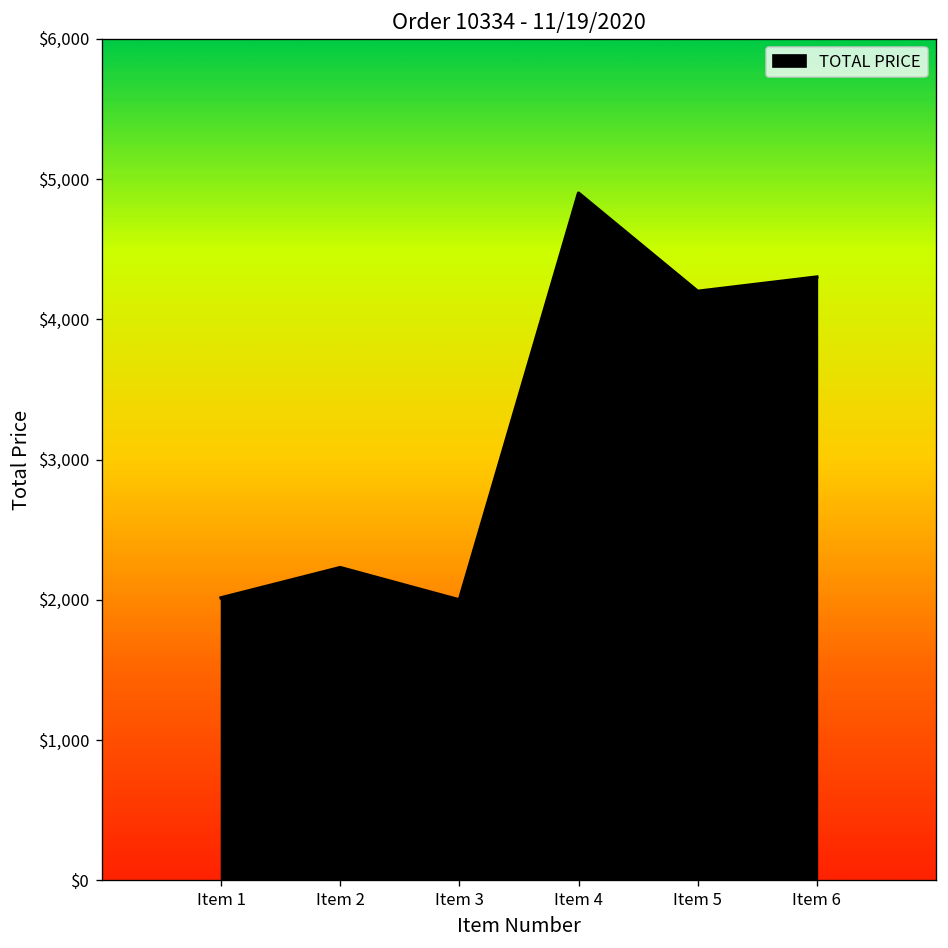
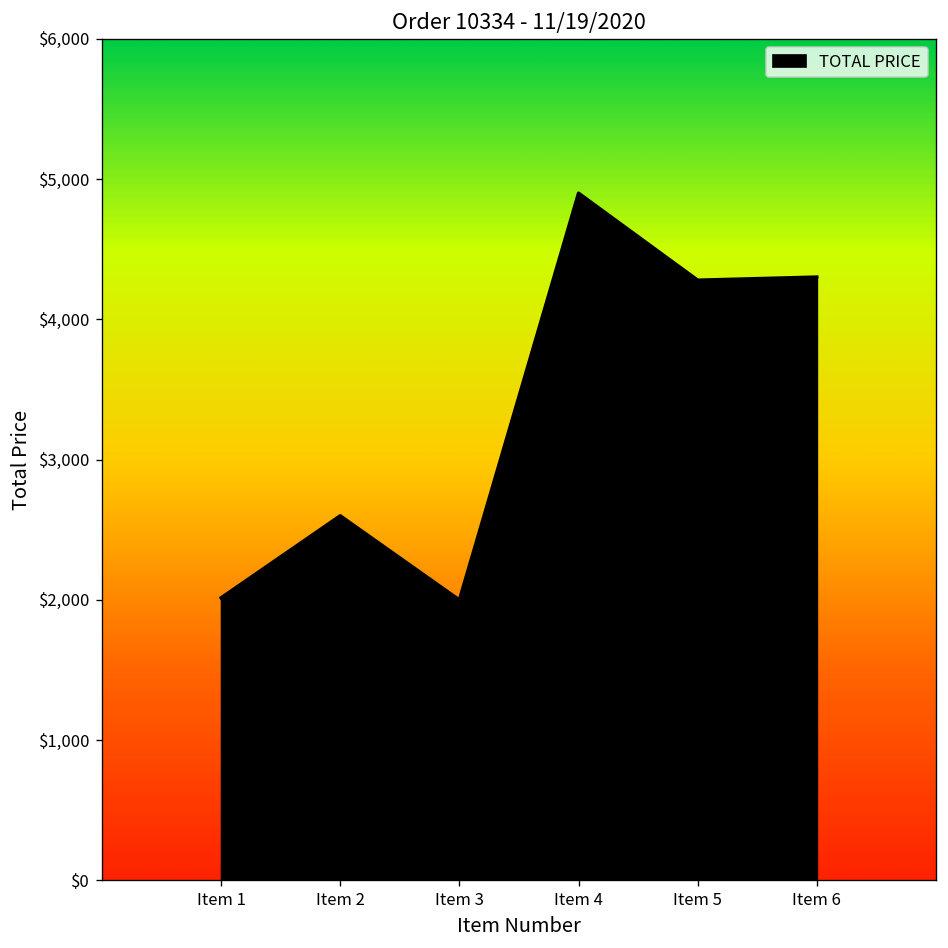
  {
    "Item 1": "$2,010",
-   "Item 2": "$2,230",
+   "Item 2": "$2,600",
    "Item 3": "$2,000",
    "Item 4": "$4,900",
-   "Item 5": "$4,200",
+   "Item 5": "$4,280",
    "Item 6": "$4,300"
  }
